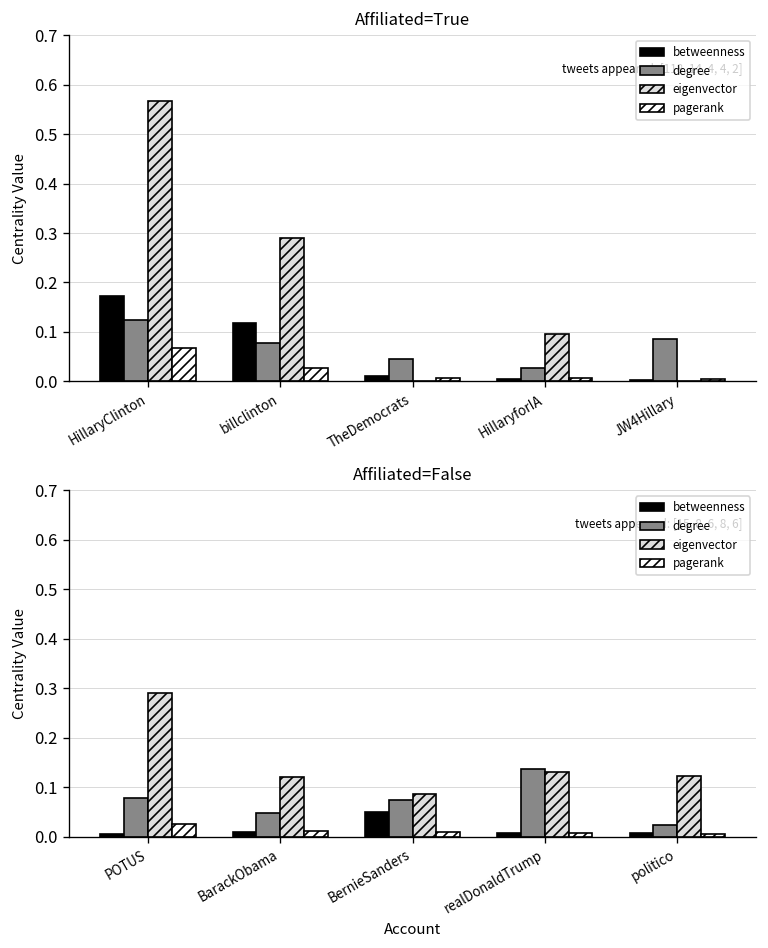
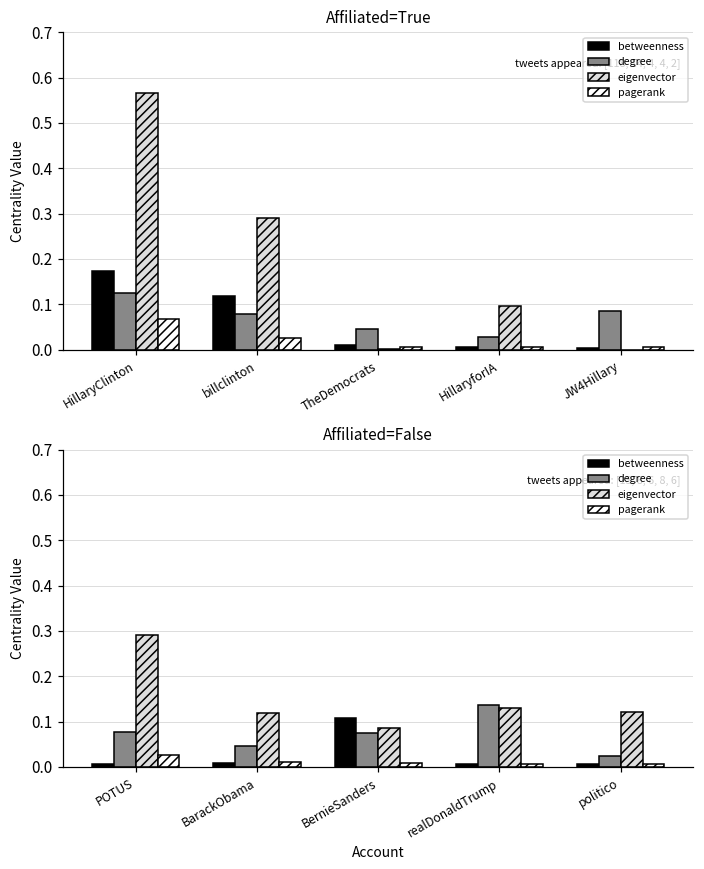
  {
    "Affiliated=True": {
      "betweenness": {
        "HillaryClinton": 0.17,
        "billclinton": 0.12,
        "TheDemocrats": 0.01
      },
      "degree": {
        "HillaryClinton": 0.12,
        "billclinton": 0.08,
        "TheDemocrats": 0.05,
        "HillaryforIA": 0.03,
        "JW4Hillary": 0.09
      }
    },
    "Affiliated=False": {
      "betweenness": {
        "BarackObama": 0.01,
-       "BernieSanders": 0.05,
+       "BernieSanders": 0.11,
        "realDonaldTrump": 0.01,
        "politico": 0.01
      },
      "degree": {
        "POTUS": 0.08,
        "BarackObama": 0.05,
        "BernieSanders": 0.07,
        "realDonaldTrump": 0.14,
        "politico": 0.02
      }
    }
  }
